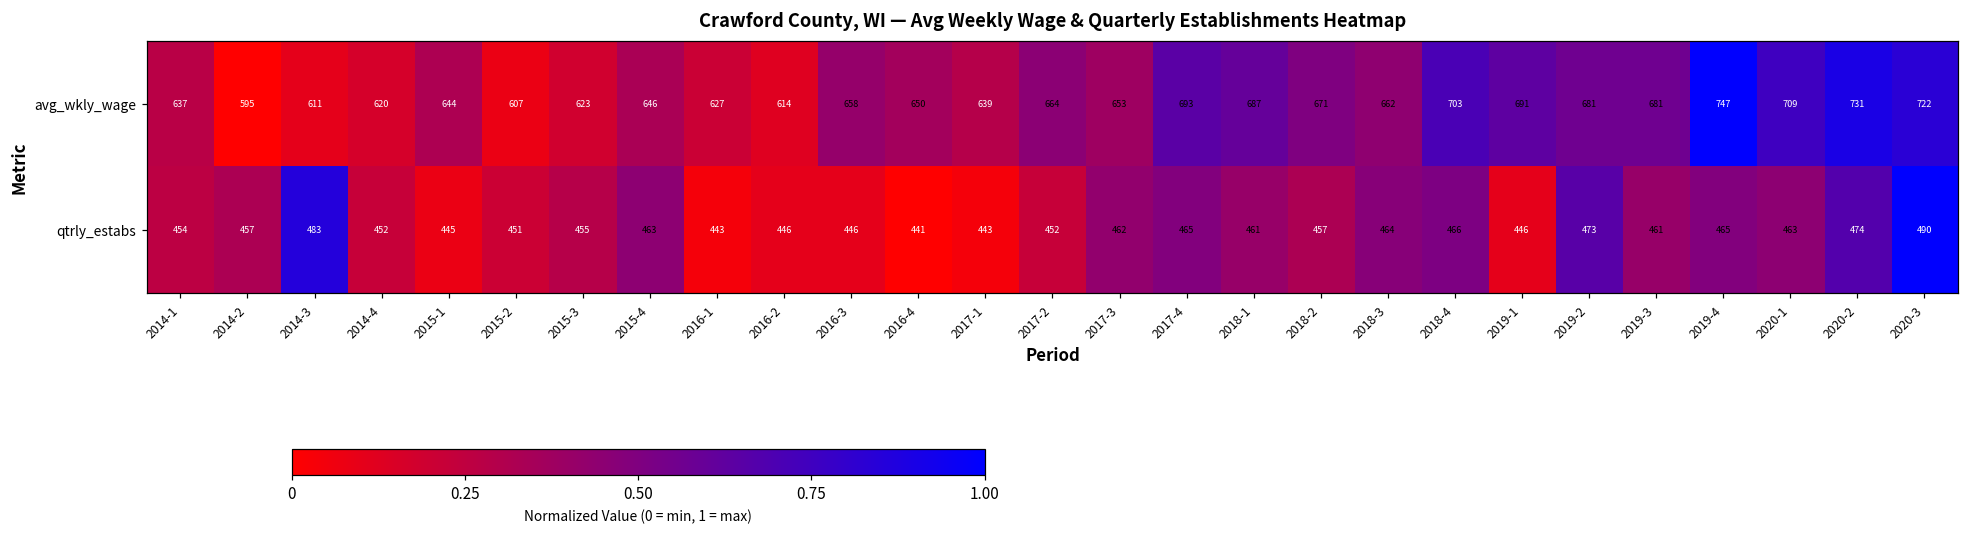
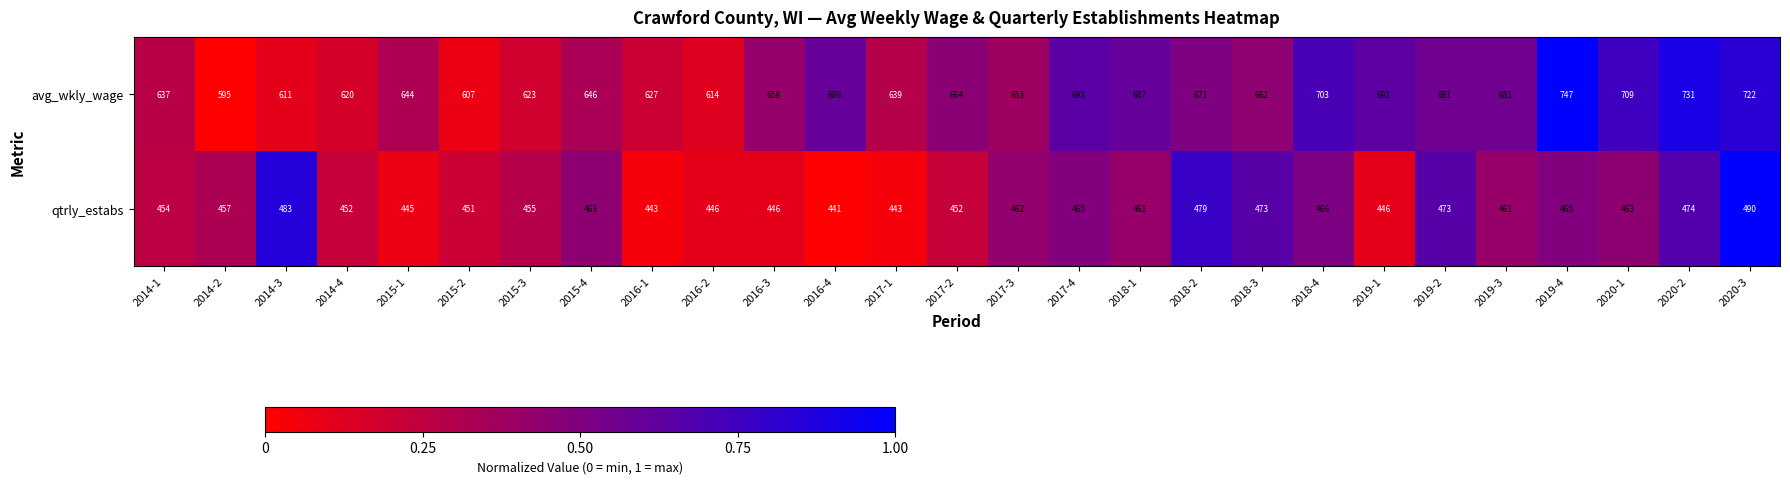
  {
    "avg_wkly_wage": {
      "2014-1": 637,
      "2014-2": 595,
      "2014-3": 611,
      "2014-4": 620,
      "2015-1": 644,
      "2015-2": 607,
      "2015-3": 623,
      "2015-4": 646,
      "2016-1": 627,
      "2016-2": 614,
      "2016-3": 658,
-     "2016-4": 650,
+     "2016-4": 686,
      "2017-1": 639,
      "2017-2": 664,
      "2017-3": 653,
      "2017-4": 693,
      "2018-1": 687,
      "2018-2": 671,
      "2018-3": 662,
      "2018-4": 703,
      "2019-1": 691,
      "2019-2": 681,
      "2019-3": 681,
      "2019-4": 747,
      "2020-1": 709,
      "2020-2": 731,
      "2020-3": 722
    },
    "qtrly_estabs": {
      "2014-1": 454,
      "2014-2": 457,
      "2014-3": 483,
      "2014-4": 452,
      "2015-1": 445,
      "2015-2": 451,
      "2015-3": 455,
      "2015-4": 463,
      "2016-1": 443,
      "2016-2": 446,
      "2016-3": 446,
      "2016-4": 441,
      "2017-1": 443,
      "2017-2": 452,
      "2017-3": 462,
      "2017-4": 465,
      "2018-1": 461,
-     "2018-2": 457,
-     "2018-3": 464,
+     "2018-2": 479,
+     "2018-3": 473,
      "2018-4": 466,
      "2019-1": 446,
      "2019-2": 473,
      "2019-3": 461,
      "2019-4": 465,
      "2020-1": 463,
      "2020-2": 474,
      "2020-3": 490
    }
  }
